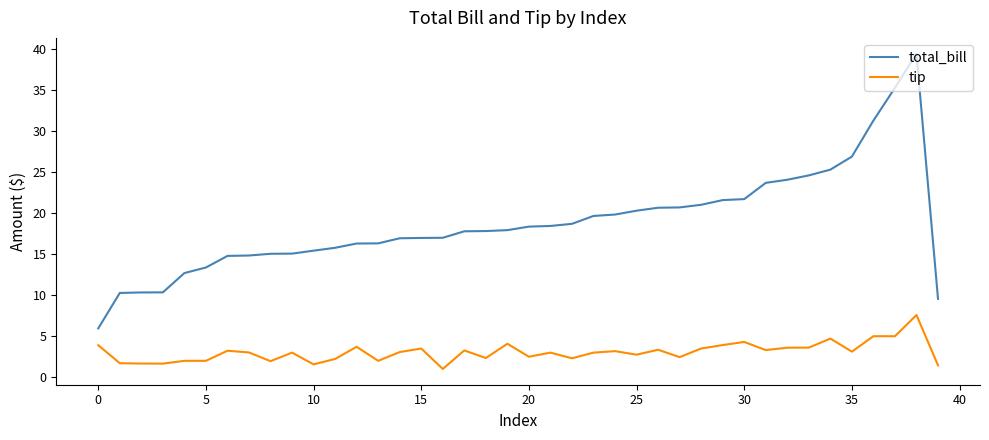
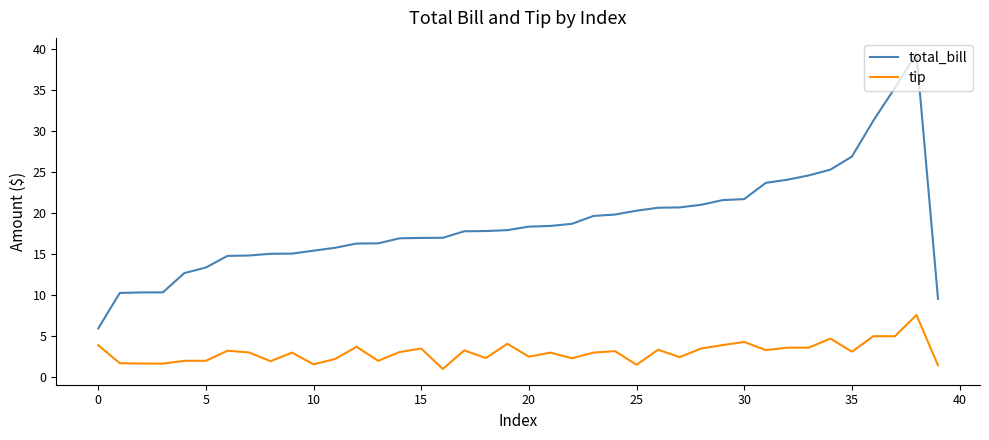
  {
    "total_bill": {
      "0": 6,
      "5": 13,
      "10": 15,
      "15": 17,
      "20": 18,
      "25": 20,
      "30": 22,
      "35": 27
    },
    "tip": {
      "0": 4,
      "5": 2,
      "10": 2,
      "15": 4,
      "20": 3,
-     "25": 3,
+     "25": 2,
      "30": 4,
      "35": 3
    }
  }
